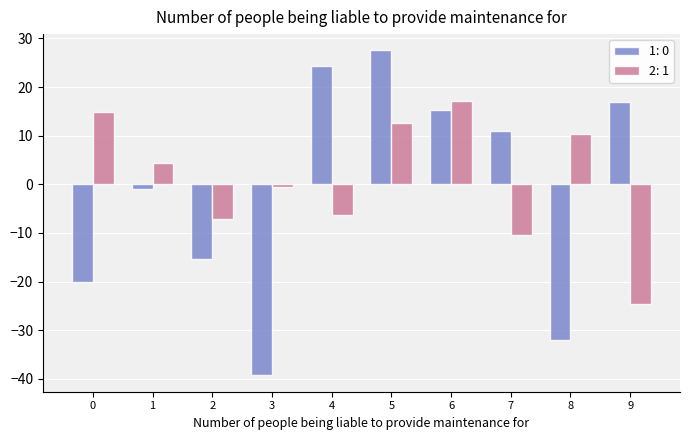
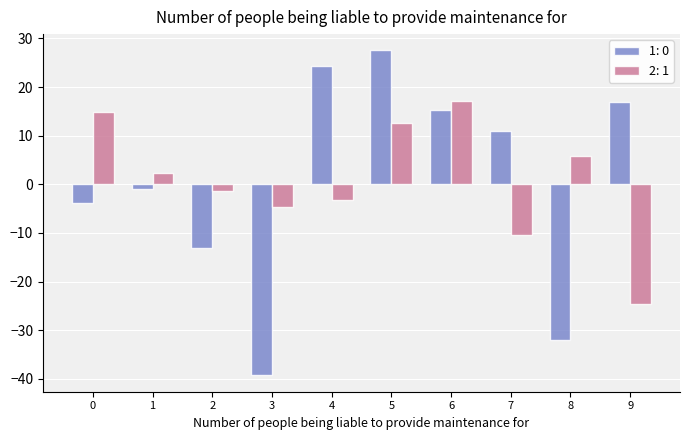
  {
    "1: 0": {
-     "0": -20,
+     "0": -4,
      "1": -1,
-     "2": -15,
+     "2": -13,
      "3": -39,
      "4": 24,
      "5": 28,
      "6": 15,
      "7": 11,
      "8": -32,
      "9": 17
    },
    "2: 1": {
      "0": 15,
-     "1": 4,
-     "2": -7,
-     "3": 0,
-     "4": -6,
+     "1": 2,
+     "2": -1,
+     "3": -5,
+     "4": -3,
      "5": 13,
      "6": 17,
      "7": -10,
-     "8": 10,
+     "8": 6,
      "9": -25
    }
  }
